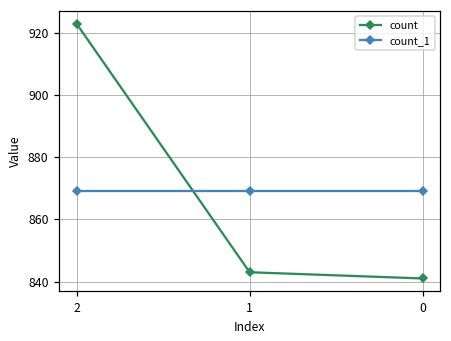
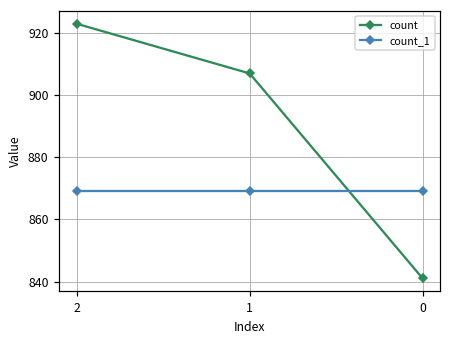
  {
    "count": {
      "2": 923,
-     "1": 843,
+     "1": 907,
      "0": 841
    },
    "count_1": {
      "2": 869,
      "1": 869,
      "0": 869
    }
  }
